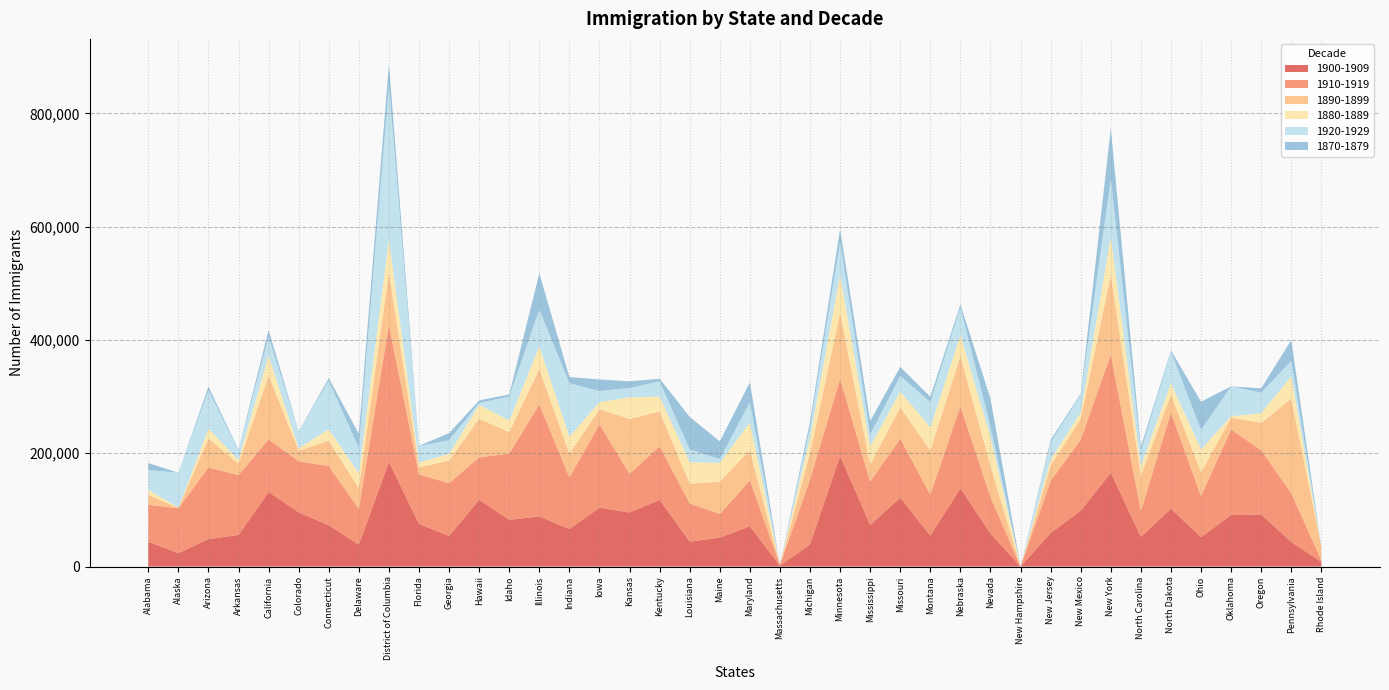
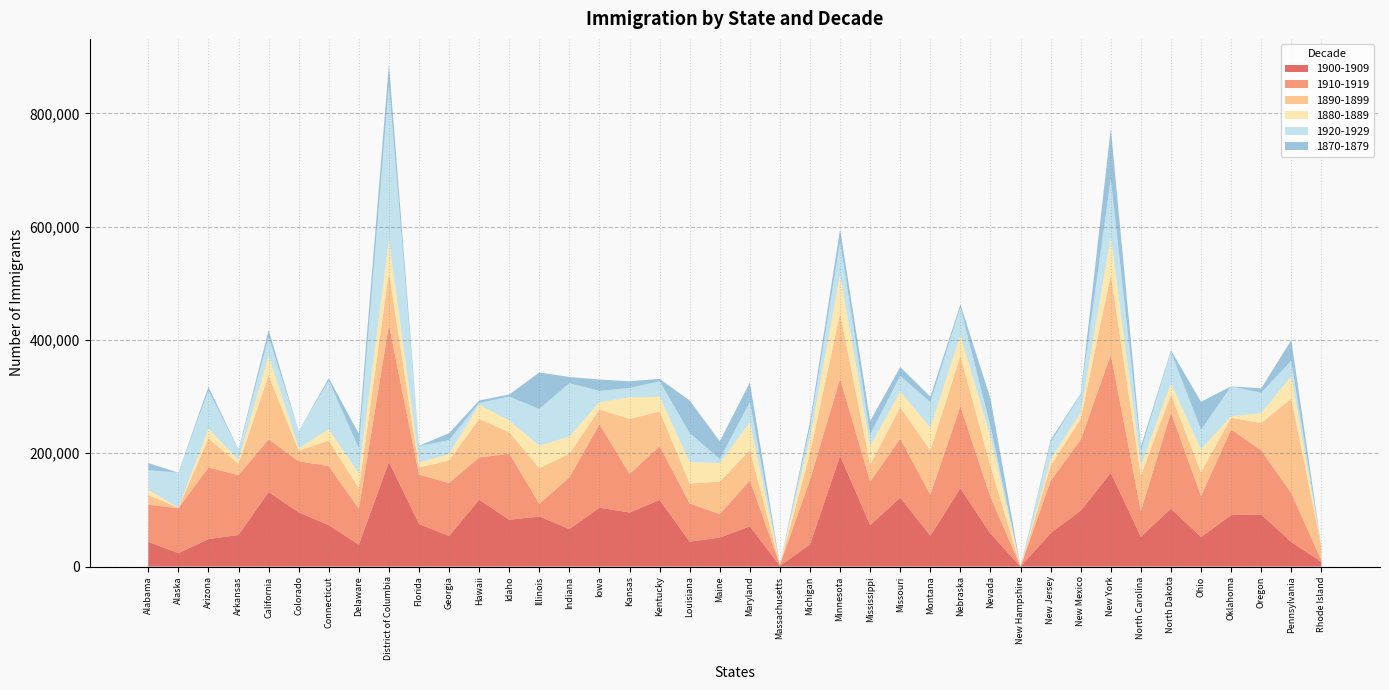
  {
    "1900-1909": {
      "Alabama": "40,000",
      "Alaska": "20,000",
      "Arizona": "50,000",
      "Arkansas": "60,000",
      "California": "130,000",
      "Colorado": "100,000",
      "Connecticut": "70,000",
      "Delaware": "40,000",
      "District of Columbia": "180,000",
      "Florida": "80,000",
      "Georgia": "50,000",
      "Hawaii": "120,000",
      "Idaho": "80,000",
      "Illinois": "90,000",
      "Indiana": "70,000",
      "Iowa": "100,000",
      "Kansas": "100,000",
      "Kentucky": "120,000",
      "Louisiana": "40,000",
      "Maine": "50,000",
      "Maryland": "70,000",
      "Michigan": "40,000",
      "Minnesota": "200,000",
      "Mississippi": "70,000",
      "Missouri": "120,000",
      "Montana": "50,000",
      "Nebraska": "140,000",
      "Nevada": "60,000",
      "New Jersey": "60,000",
      "New Mexico": "100,000",
      "New York": "170,000",
      "North Carolina": "50,000",
      "North Dakota": "100,000",
      "Ohio": "50,000",
      "Oklahoma": "90,000",
      "Oregon": "90,000",
      "Pennsylvania": "40,000"
    },
    "1910-1919": {
      "Alabama": "70,000",
      "Arizona": "130,000",
      "Arkansas": "110,000",
      "California": "90,000",
      "Colorado": "90,000",
      "Connecticut": "100,000",
      "Delaware": "60,000",
      "District of Columbia": "240,000",
      "Florida": "90,000",
      "Georgia": "90,000",
      "Hawaii": "70,000",
      "Idaho": "120,000",
-     "Illinois": "200,000",
+     "Illinois": "20,000",
      "Indiana": "90,000",
      "Iowa": "150,000",
      "Kansas": "70,000",
      "Kentucky": "90,000",
      "Louisiana": "70,000",
      "Maine": "40,000",
      "Maryland": "80,000",
      "Michigan": "110,000",
      "Minnesota": "140,000",
      "Mississippi": "80,000",
      "Missouri": "100,000",
      "Montana": "70,000",
      "Nebraska": "140,000",
      "Nevada": "60,000",
      "New Jersey": "90,000",
      "New Mexico": "130,000",
      "New York": "210,000",
      "North Carolina": "50,000",
      "North Dakota": "170,000",
      "Ohio": "70,000",
      "Oklahoma": "150,000",
      "Oregon": "110,000",
      "Pennsylvania": "90,000"
    },
    "1890-1899": {
      "Alabama": "20,000",
      "Arizona": "50,000",
      "Arkansas": "20,000",
      "California": "110,000",
      "Connecticut": "50,000",
      "Delaware": "40,000",
      "District of Columbia": "90,000",
      "Florida": "10,000",
      "Georgia": "40,000",
      "Hawaii": "70,000",
      "Idaho": "40,000",
      "Illinois": "60,000",
      "Indiana": "40,000",
      "Iowa": "30,000",
      "Kansas": "100,000",
      "Kentucky": "60,000",
      "Louisiana": "30,000",
      "Maine": "60,000",
      "Maryland": "50,000",
      "Michigan": "50,000",
      "Minnesota": "120,000",
      "Mississippi": "30,000",
      "Missouri": "60,000",
      "Montana": "80,000",
      "Nebraska": "90,000",
      "Nevada": "50,000",
      "New Jersey": "30,000",
      "New Mexico": "40,000",
      "New York": "140,000",
      "North Carolina": "60,000",
      "North Dakota": "30,000",
      "Ohio": "40,000",
      "Oregon": "50,000",
      "Pennsylvania": "170,000"
    },
    "1880-1889": {
      "Alabama": "10,000",
      "Arizona": "20,000",
      "Arkansas": "10,000",
      "California": "30,000",
      "Connecticut": "20,000",
      "Delaware": "30,000",
      "District of Columbia": "60,000",
      "Florida": "10,000",
      "Georgia": "10,000",
      "Idaho": "20,000",
      "Illinois": "40,000",
      "Indiana": "30,000",
      "Iowa": "10,000",
      "Kansas": "40,000",
      "Kentucky": "30,000",
      "Louisiana": "40,000",
      "Maine": "30,000",
      "Maryland": "50,000",
      "Michigan": "30,000",
      "Minnesota": "70,000",
      "Mississippi": "30,000",
      "Missouri": "30,000",
      "Montana": "40,000",
      "Nebraska": "40,000",
      "Nevada": "50,000",
      "New Jersey": "10,000",
      "New Mexico": "10,000",
      "New York": "70,000",
      "North Carolina": "20,000",
      "North Dakota": "20,000",
      "Ohio": "40,000",
      "Oregon": "20,000",
      "Pennsylvania": "40,000"
    },
    "1920-1929": {
      "Alabama": "30,000",
      "Arizona": "70,000",
      "California": "30,000",
      "Delaware": "40,000",
      "District of Columbia": "270,000",
      "Georgia": "20,000",
      "Illinois": "60,000",
      "Indiana": "90,000",
      "Iowa": "20,000",
      "Kansas": "20,000",
-     "Louisiana": "20,000",
+     "Louisiana": "50,000",
      "Maine": "10,000",
      "Maryland": "40,000",
      "Michigan": "20,000",
      "Minnesota": "60,000",
      "Mississippi": "20,000",
      "Missouri": "30,000",
      "Montana": "40,000",
      "Nebraska": "50,000",
      "Nevada": "20,000",
      "New York": "100,000",
      "North Carolina": "30,000",
      "Ohio": "30,000",
      "Oregon": "40,000",
      "Pennsylvania": "30,000"
    },
    "1870-1879": {
      "Alabama": "10,000",
      "Arizona": "10,000",
      "California": "10,000",
      "Delaware": "30,000",
      "District of Columbia": "40,000",
      "Georgia": "10,000",
      "Illinois": "60,000",
      "Indiana": "10,000",
      "Iowa": "20,000",
      "Kansas": "10,000",
      "Louisiana": "60,000",
      "Maine": "30,000",
      "Maryland": "30,000",
      "Michigan": "10,000",
      "Minnesota": "20,000",
      "Mississippi": "20,000",
      "Missouri": "20,000",
      "Montana": "10,000",
      "Nebraska": "10,000",
      "Nevada": "50,000",
      "New York": "90,000",
      "North Carolina": "10,000",
      "Ohio": "50,000",
      "Oregon": "10,000",
      "Pennsylvania": "40,000"
    }
  }
